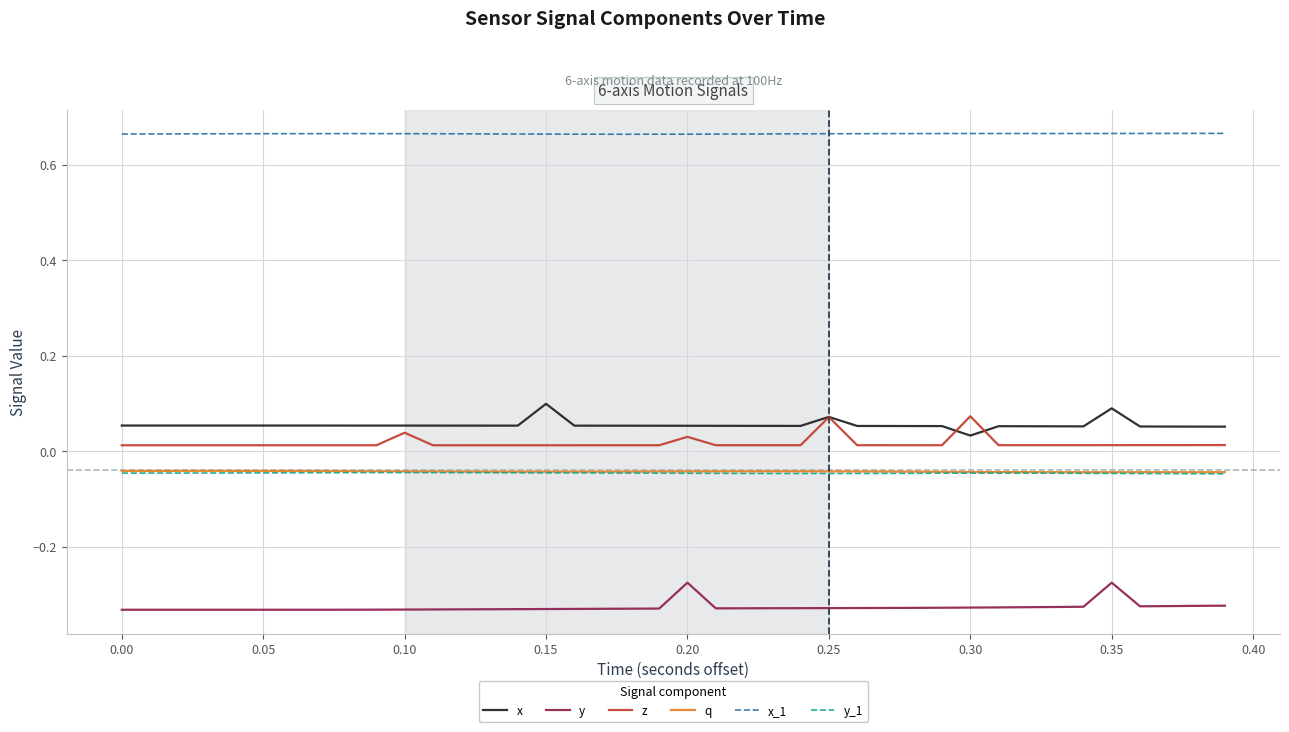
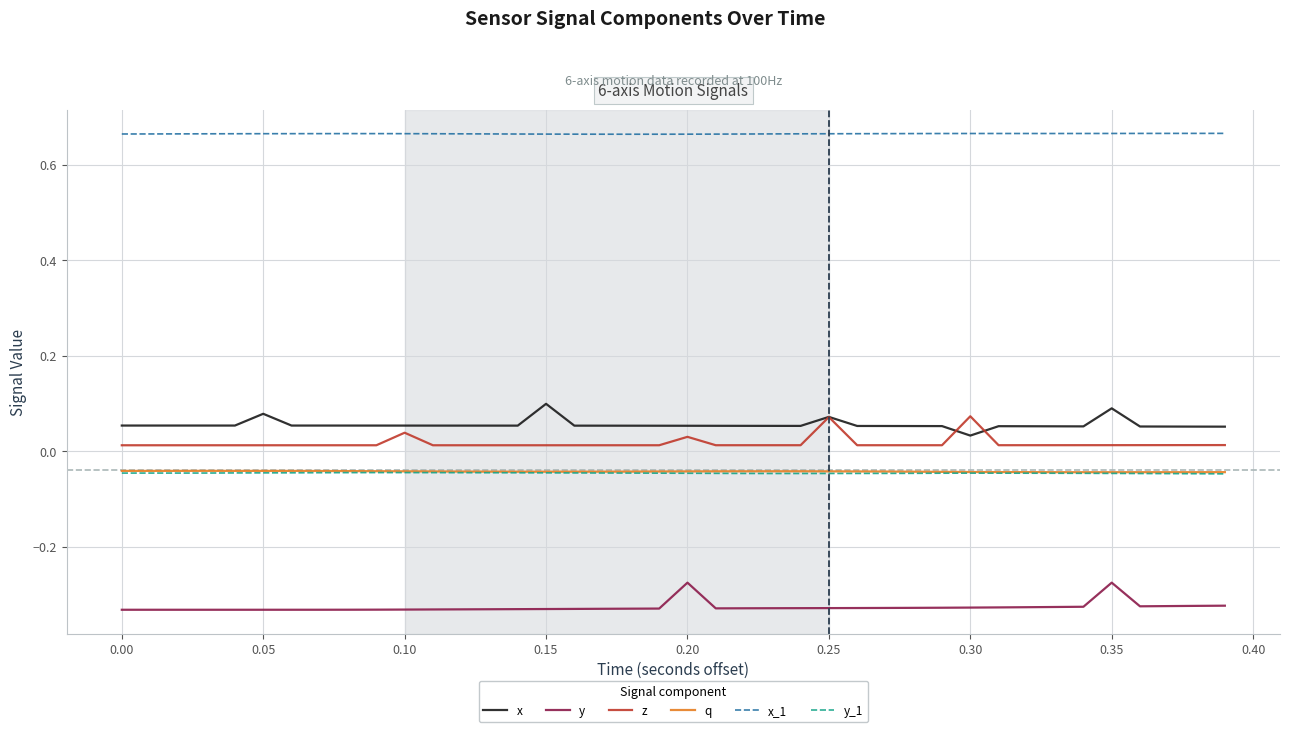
  {
    "x": {
      "0.00": 0.05,
-     "0.05": 0.05,
+     "0.05": 0.08,
      "0.10": 0.05,
      "0.15": 0.10,
      "0.20": 0.05,
      "0.30": 0.03,
      "0.35": 0.09
    },
    "y": {
      "0.00": -0.33,
      "0.05": -0.33,
      "0.10": -0.33,
      "0.15": -0.33,
      "0.20": -0.28,
      "0.25": -0.33,
      "0.30": -0.33,
      "0.35": -0.28
    },
    "z": {
      "0.00": 0.01,
      "0.05": 0.01,
      "0.10": 0.04,
      "0.15": 0.01,
      "0.20": 0.03,
      "0.30": 0.07,
      "0.35": 0.01
    }
  }
